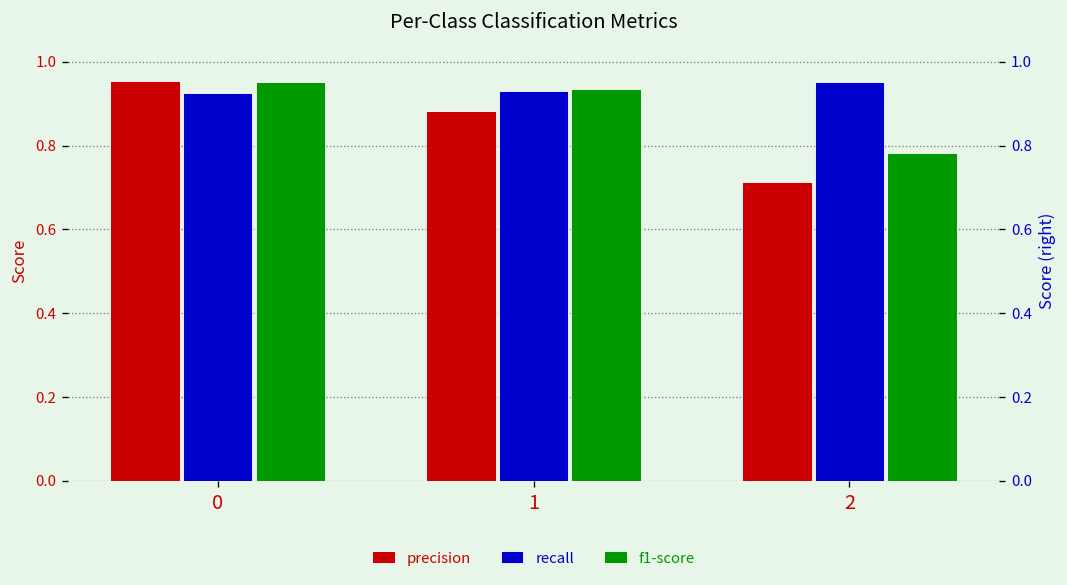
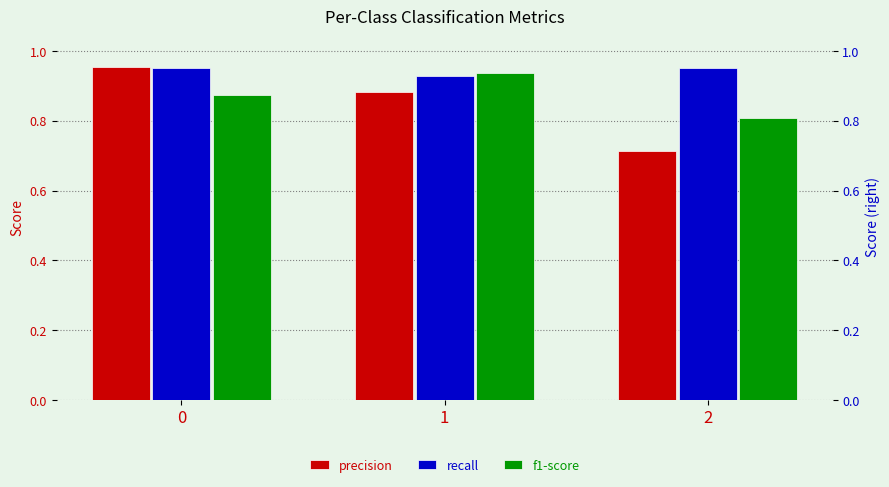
  {
    "precision": {
      "0": 0.95,
      "1": 0.88,
      "2": 0.71
    },
    "recall": {
-     "0": 0.93,
+     "0": 0.95,
      "1": 0.93,
      "2": 0.95
    },
    "f1-score": {
-     "0": 0.95,
+     "0": 0.87,
      "1": 0.94,
-     "2": 0.78
+     "2": 0.81
    }
  }
